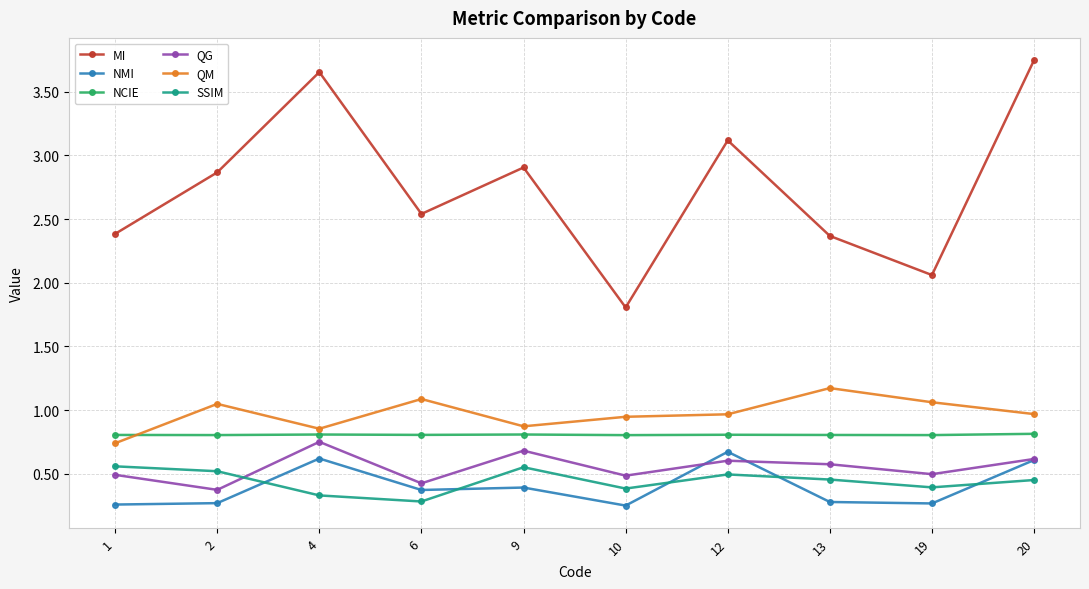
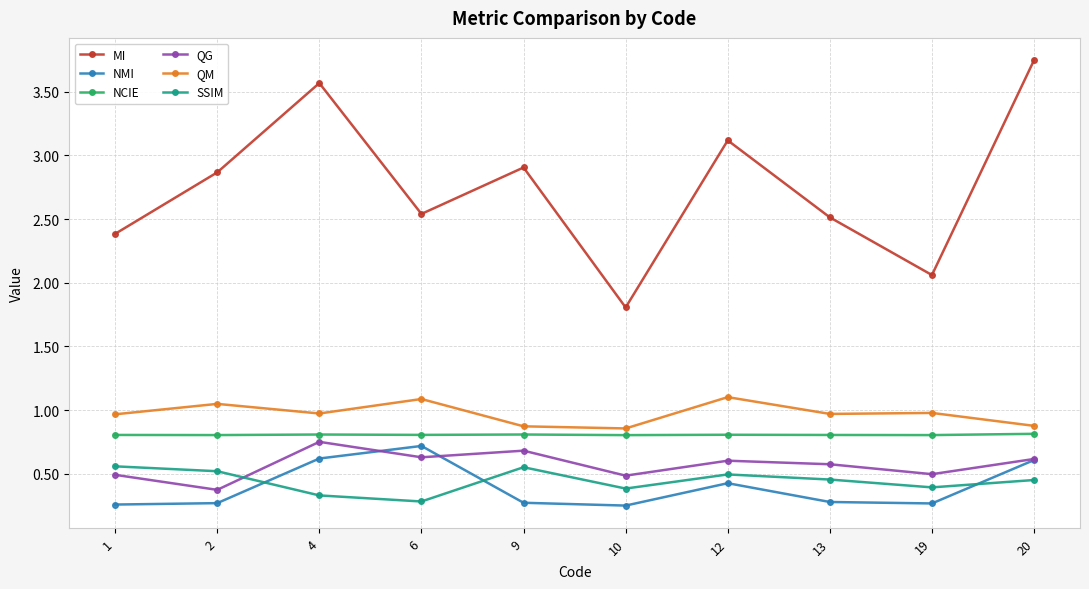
  {
    "MI": {
      "1": 2.38,
      "2": 2.87,
-     "4": 3.65,
+     "4": 3.57,
      "6": 2.54,
      "9": 2.91,
      "10": 1.81,
      "12": 3.12,
-     "13": 2.37,
+     "13": 2.51,
      "19": 2.06,
      "20": 3.75
    },
    "NMI": {
      "1": 0.26,
      "2": 0.27,
      "4": 0.62,
-     "6": 0.37,
-     "9": 0.39,
+     "6": 0.72,
+     "9": 0.27,
      "10": 0.25,
-     "12": 0.67,
+     "12": 0.43,
      "13": 0.28,
      "19": 0.27
    },
    "QG": {
      "1": 0.49,
      "2": 0.37,
      "4": 0.75,
-     "6": 0.43,
+     "6": 0.63,
      "9": 0.68,
      "10": 0.49,
      "12": 0.60,
      "13": 0.58,
      "19": 0.50
    },
    "QM": {
-     "1": 0.74,
+     "1": 0.97,
      "2": 1.05,
-     "4": 0.85,
+     "4": 0.97,
      "6": 1.09,
      "9": 0.87,
-     "10": 0.95,
-     "12": 0.97,
-     "13": 1.17,
-     "19": 1.06,
-     "20": 0.97
+     "10": 0.86,
+     "12": 1.10,
+     "13": 0.97,
+     "19": 0.98,
+     "20": 0.88
    }
  }
